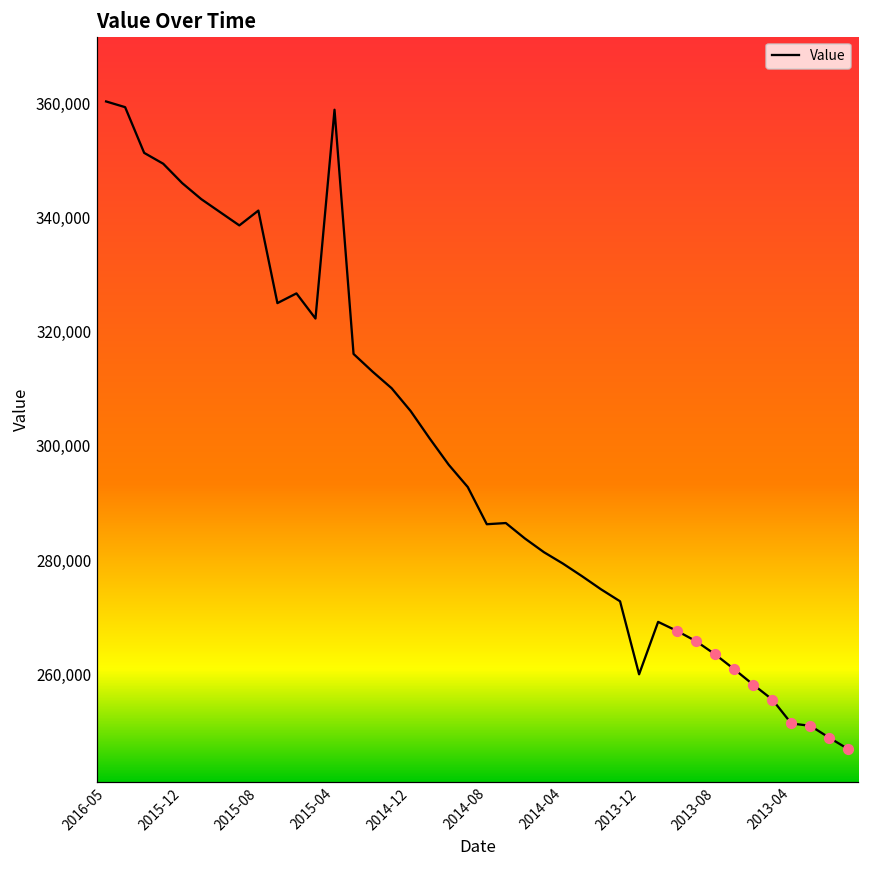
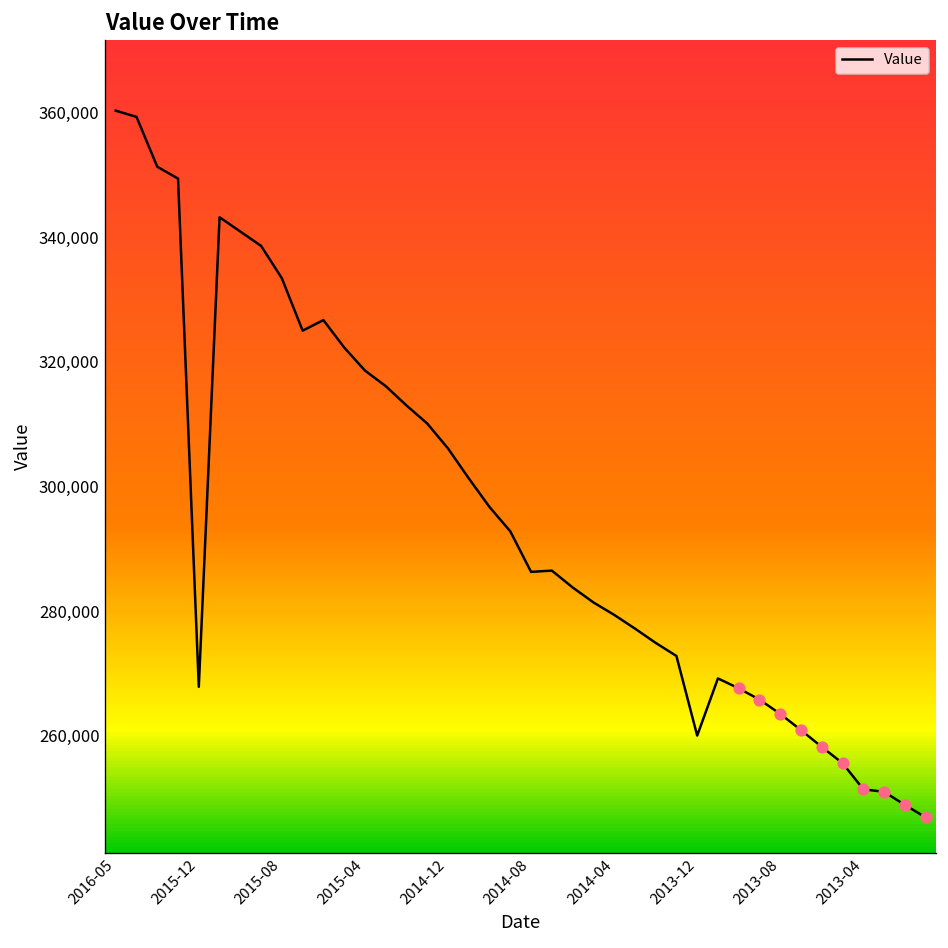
  {
    "Value": {
      "2016-05": "360,000",
-     "2015-12": "346,000",
-     "2015-08": "341,000",
-     "2015-04": "359,000",
+     "2015-12": "268,000",
+     "2015-08": "333,000",
+     "2015-04": "319,000",
      "2014-12": "306,000",
      "2014-08": "286,000",
      "2014-04": "279,000",
      "2013-12": "260,000"
    }
  }
